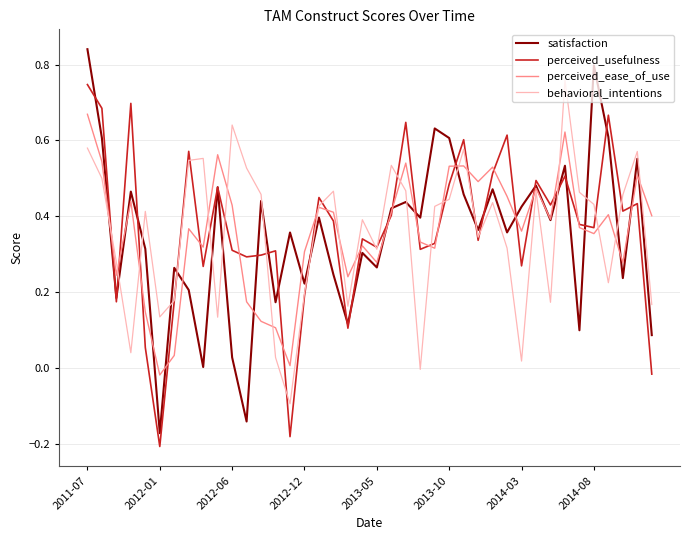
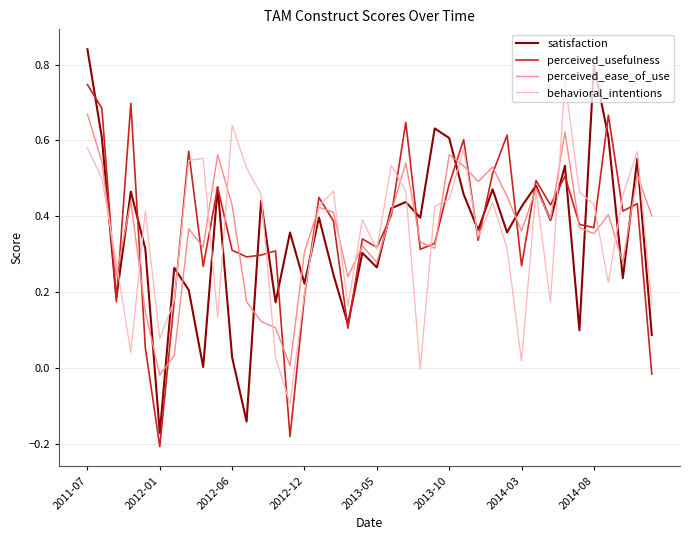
  {
    "satisfaction": {
      "2011-07": 0.84,
      "2012-01": -0.17,
      "2012-06": 0.03,
      "2012-12": 0.22,
      "2013-05": 0.27,
      "2013-10": 0.61,
      "2014-03": 0.43
    },
    "perceived_usefulness": {
      "2011-07": 0.75,
      "2012-01": -0.21,
      "2012-06": 0.31,
      "2012-12": 0.19,
      "2013-10": 0.48,
      "2014-03": 0.27,
      "2014-08": 0.37
    },
    "perceived_ease_of_use": {
      "2011-07": 0.67,
      "2012-01": -0.02,
      "2012-06": 0.43,
      "2012-12": 0.31,
      "2013-05": 0.28,
-     "2013-10": 0.53,
+     "2013-10": 0.56,
      "2014-03": 0.36,
      "2014-08": 0.35
    },
    "behavioral_intentions": {
      "2011-07": 0.58,
-     "2012-01": 0.13,
+     "2012-01": 0.08,
      "2012-06": 0.64,
      "2012-12": 0.20,
      "2013-10": 0.44,
      "2014-03": 0.02,
      "2014-08": 0.43
    }
  }
